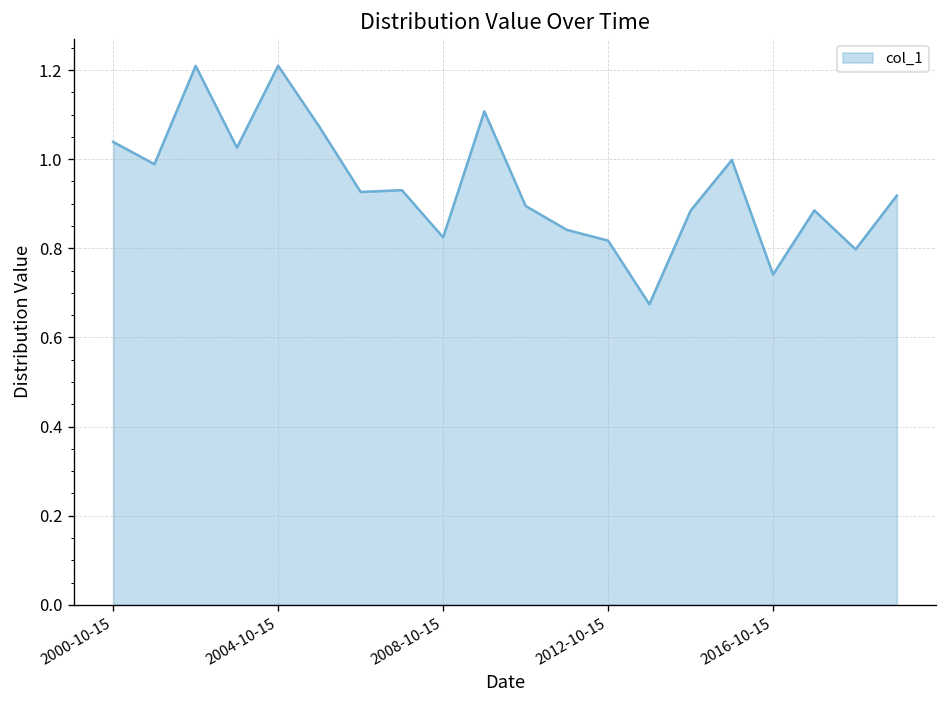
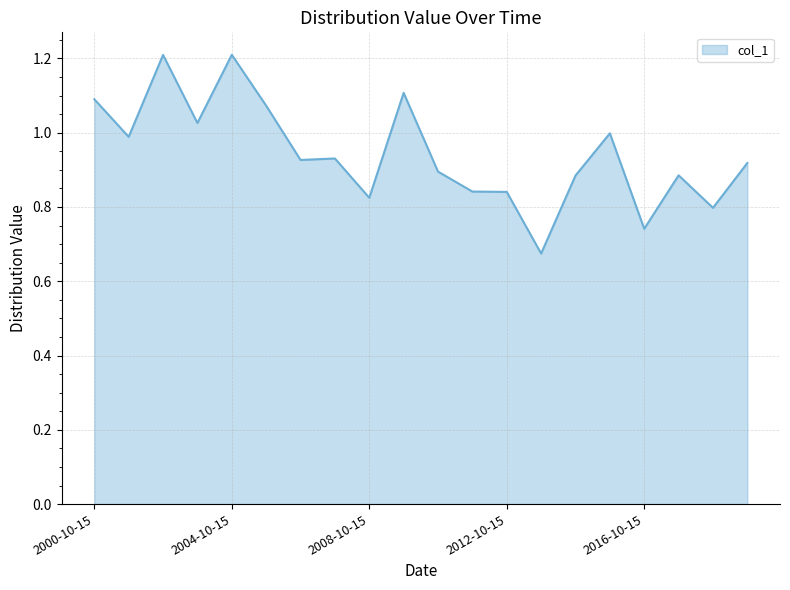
  {
-   "2000-10-15": 1.04,
+   "2000-10-15": 1.09,
    "2004-10-15": 1.21,
    "2008-10-15": 0.82,
-   "2012-10-15": 0.82,
+   "2012-10-15": 0.84,
    "2016-10-15": 0.74
  }
